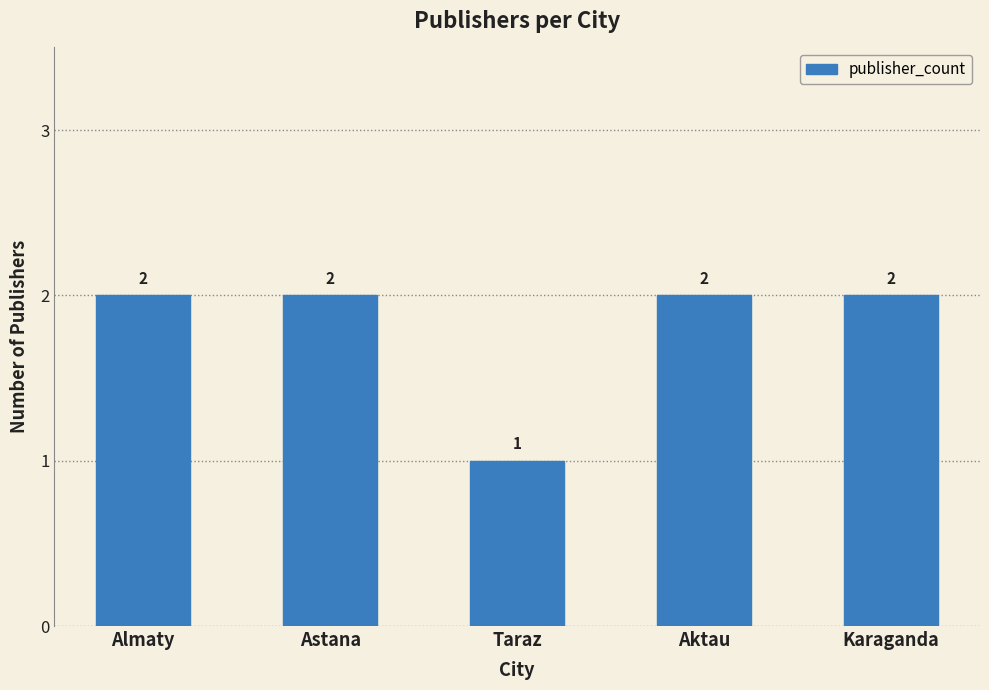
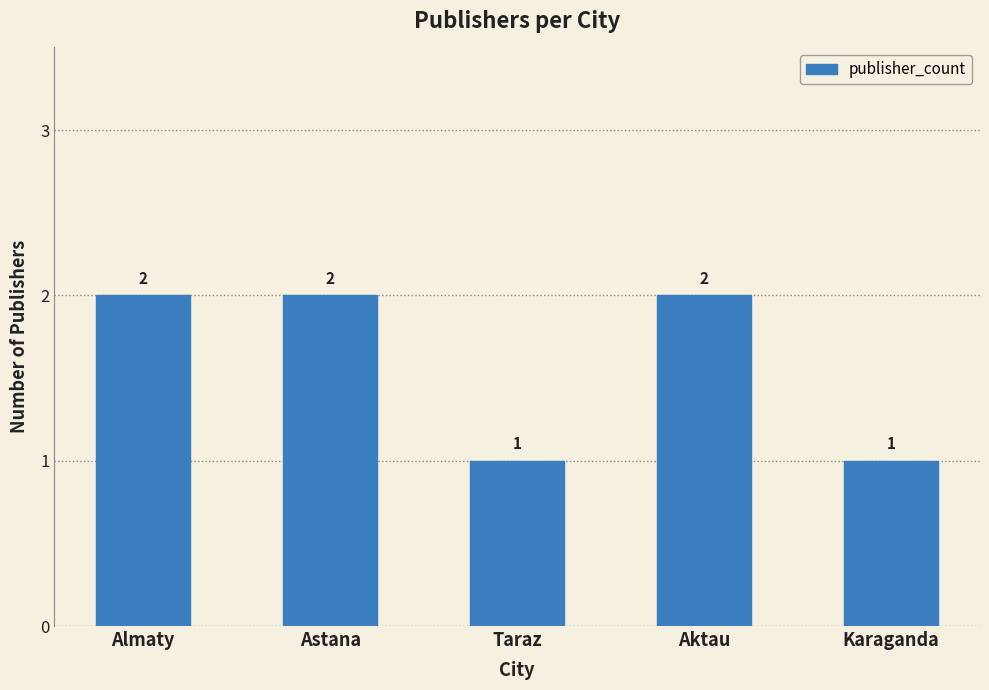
  {
    "Almaty": 2,
    "Astana": 2,
    "Taraz": 1,
    "Aktau": 2,
-   "Karaganda": 2
+   "Karaganda": 1
  }
